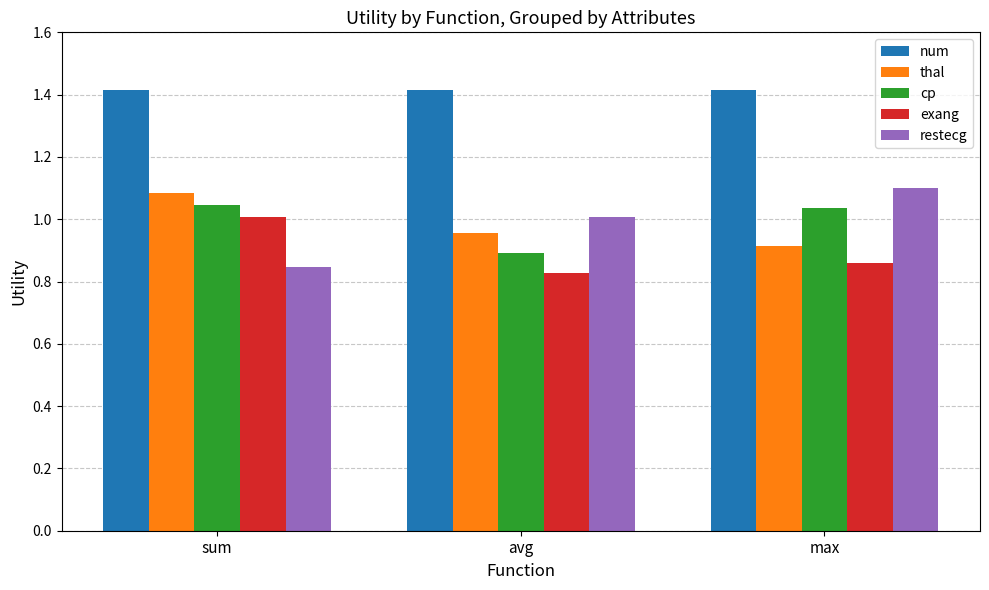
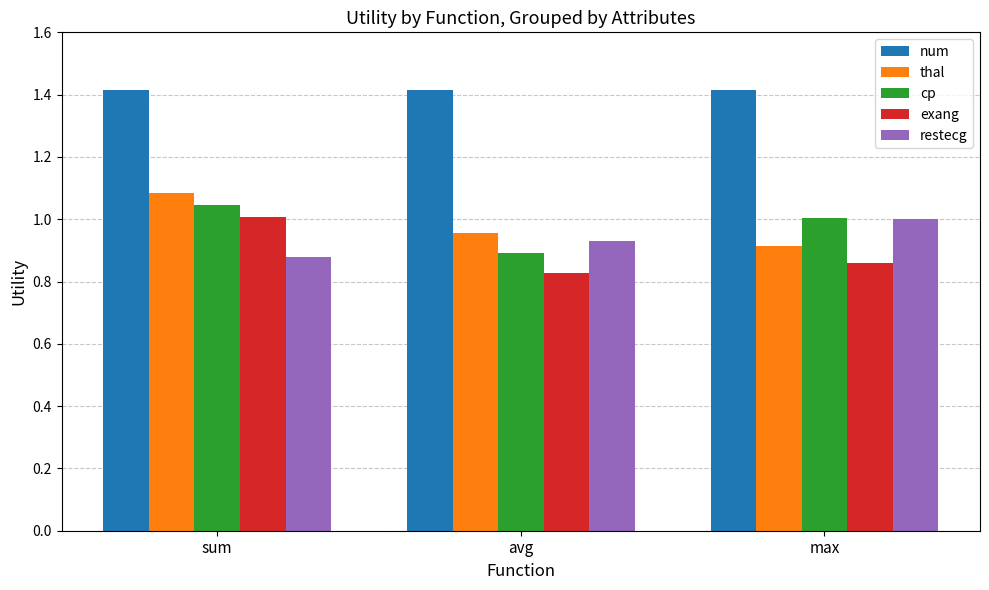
  {
    "num": {
      "sum": 1.41,
      "avg": 1.41,
      "max": 1.41
    },
    "thal": {
      "sum": 1.09,
      "avg": 0.96,
      "max": 0.92
    },
    "cp": {
      "sum": 1.04,
      "avg": 0.89,
-     "max": 1.04
+     "max": 1.00
    },
    "exang": {
      "sum": 1.01,
      "avg": 0.83,
      "max": 0.86
    },
    "restecg": {
-     "sum": 0.85,
-     "avg": 1.01,
-     "max": 1.1
+     "sum": 0.88,
+     "avg": 0.93,
+     "max": 1.0
    }
  }
